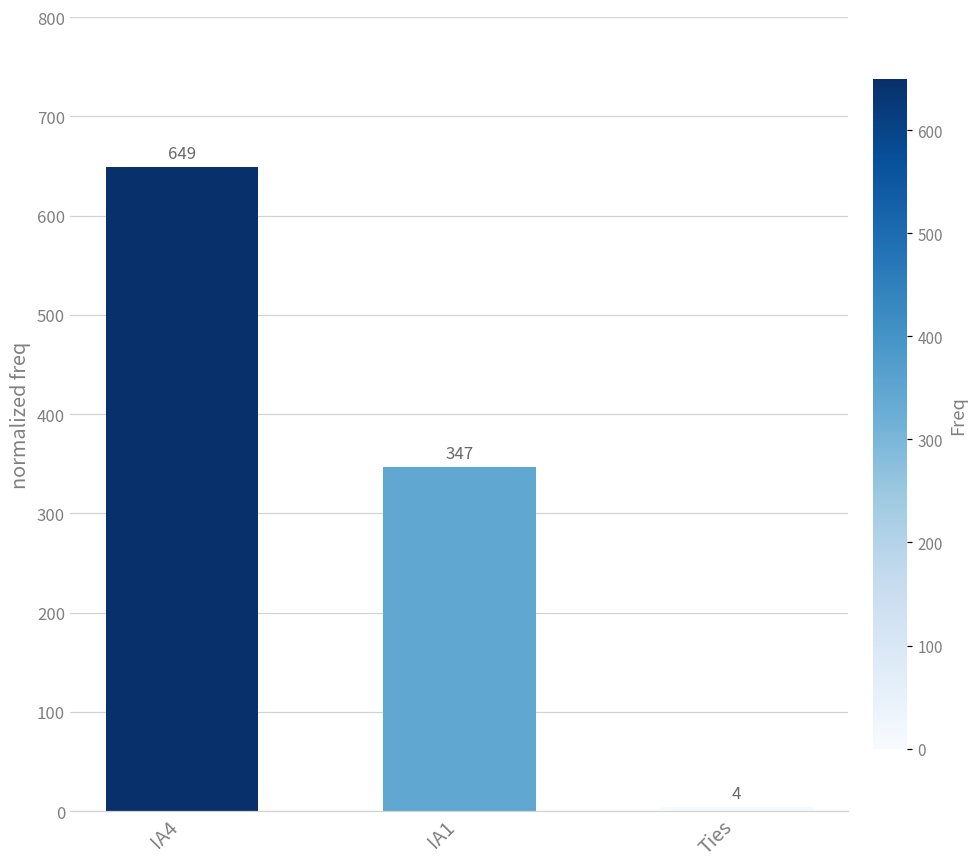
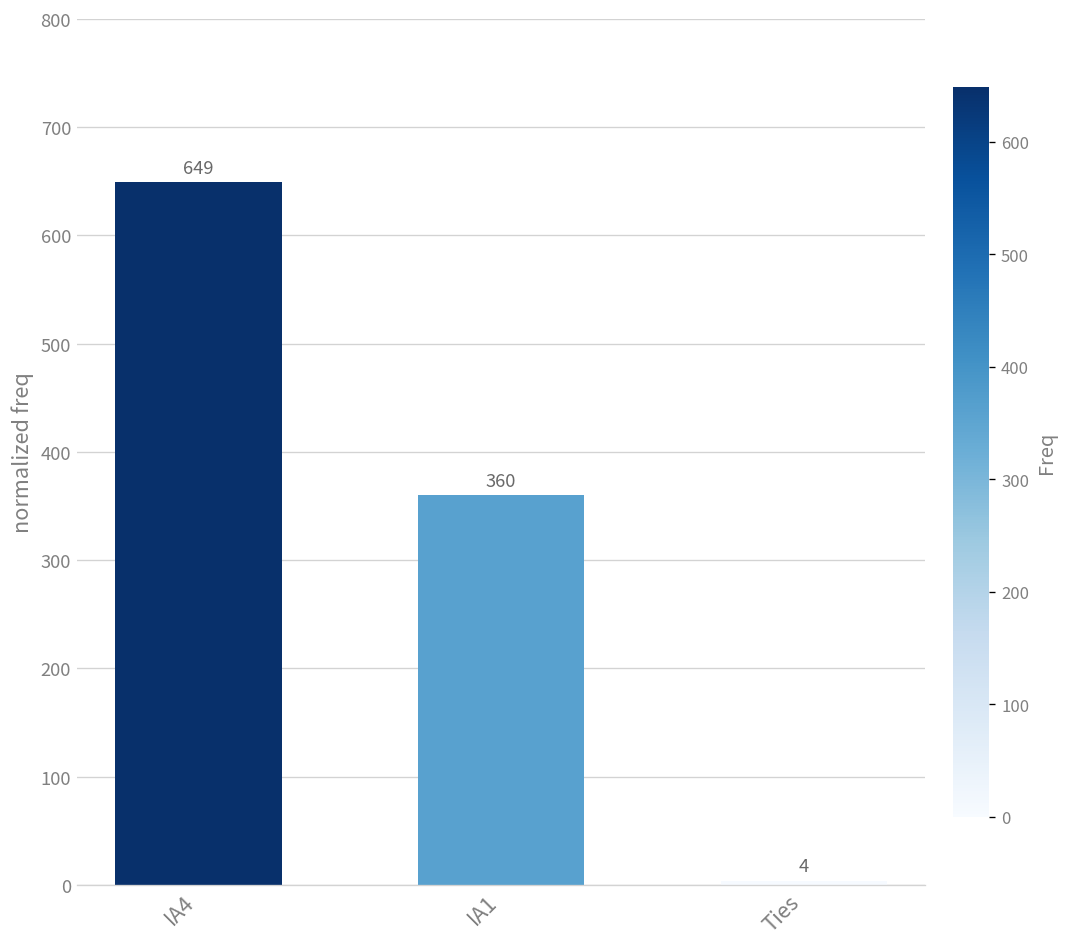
  {
    "IA4": 649,
-   "IA1": 347,
+   "IA1": 360,
    "Ties": 4
  }
